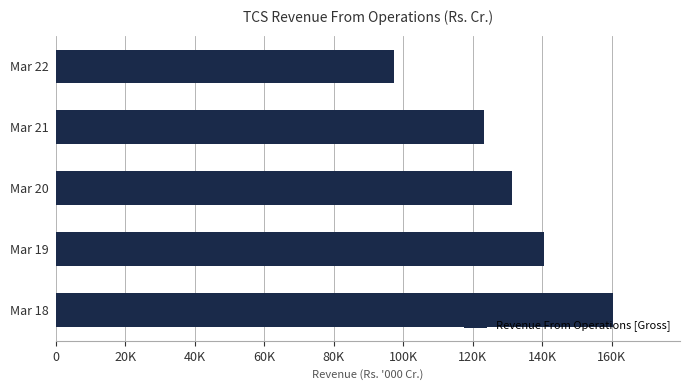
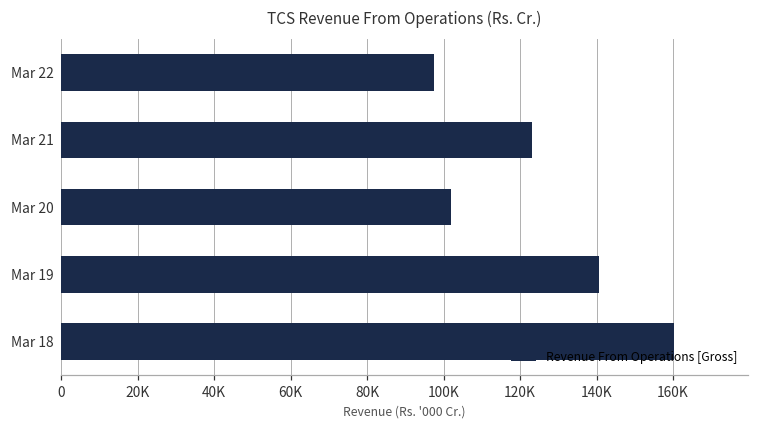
  {
    "Mar 22": 97000,
    "Mar 21": 123000,
-   "Mar 20": 131000,
+   "Mar 20": 102000,
    "Mar 19": 141000,
    "Mar 18": 160000
  }
